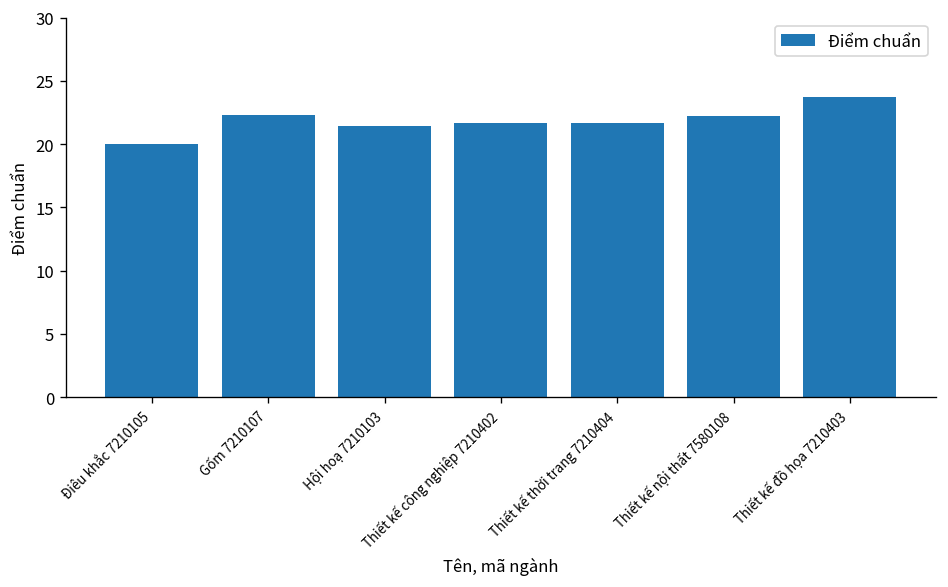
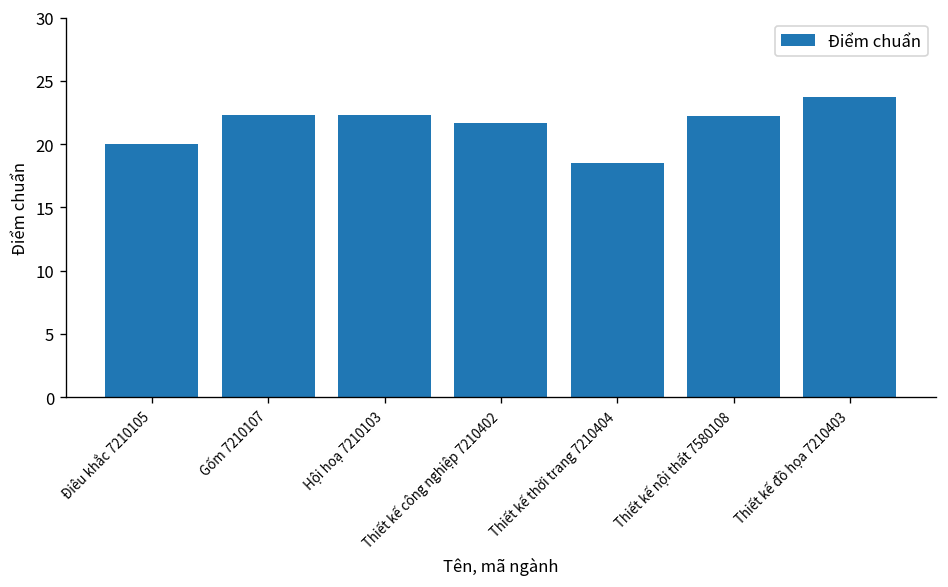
  {
    "Điêu khắc 7210105": 20.0,
    "Gốm 7210107": 22.3,
-   "Hội hoạ 7210103": 21.4,
+   "Hội hoạ 7210103": 22.3,
    "Thiết kế công nghiệp 7210402": 21.7,
-   "Thiết kế thời trang 7210404": 21.7,
+   "Thiết kế thời trang 7210404": 18.5,
    "Thiết kế nội thất 7580108": 22.3,
    "Thiết kế đồ họa 7210403": 23.8
  }
